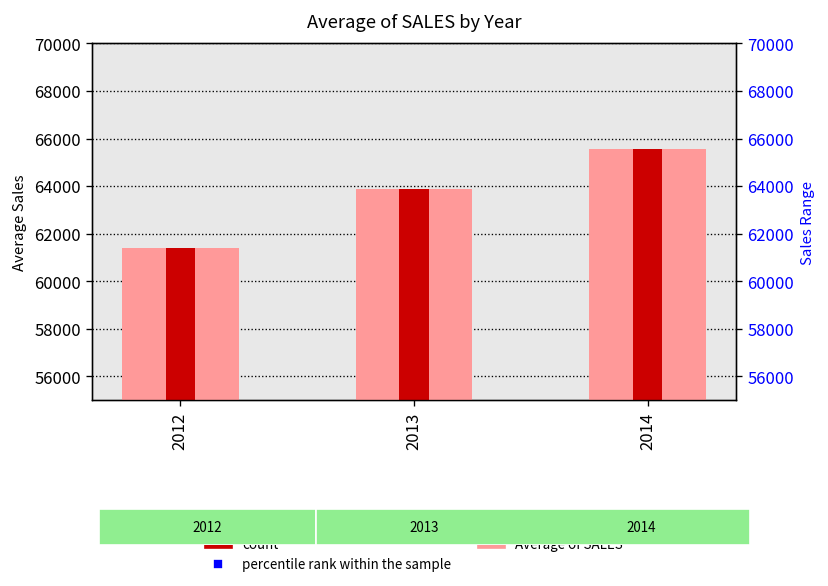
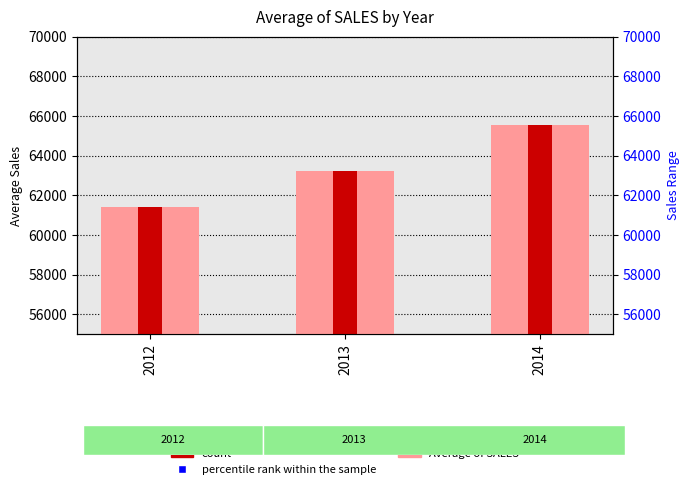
  {
    "Average of SALES by Year": {
      "Average of SALES": {
        "2012": 61400,
-       "2013": 63900,
+       "2013": 63200,
        "2014": 65600
      }
    }
  }
